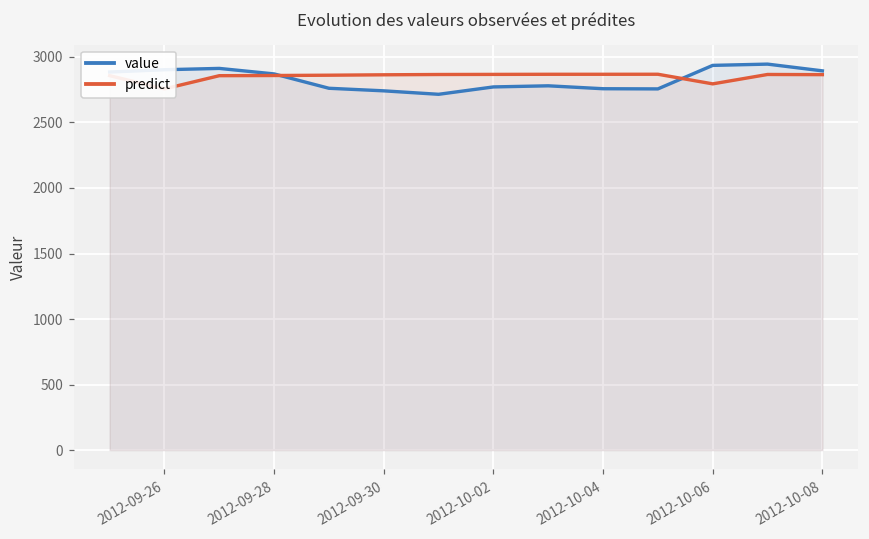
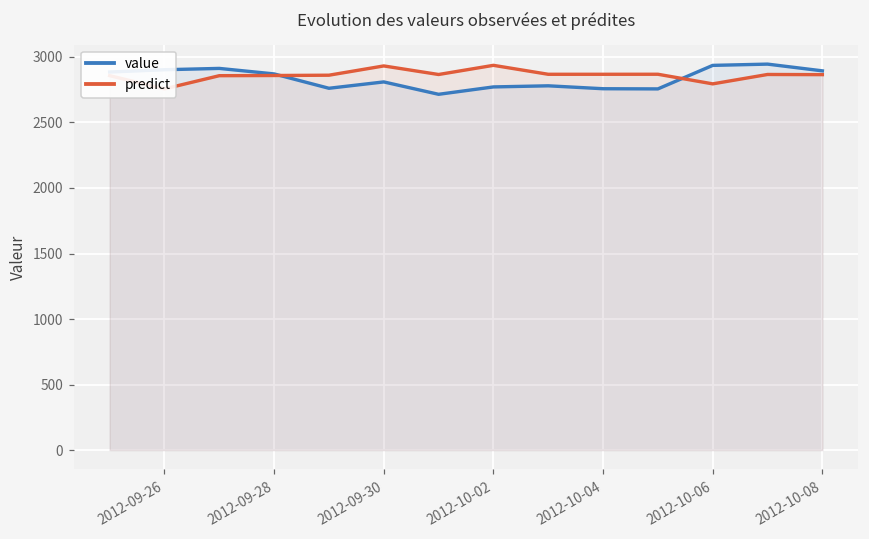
  {
    "value": {
-     "2012-09-30": 2740,
+     "2012-09-30": 2810,
      "2012-10-02": 2770,
      "2012-10-04": 2760,
      "2012-10-06": 2940,
      "2012-10-08": 2890
    },
    "predict": {
-     "2012-09-30": 2860,
-     "2012-10-02": 2870,
+     "2012-09-30": 2930,
+     "2012-10-02": 2940,
      "2012-10-04": 2870,
      "2012-10-06": 2790,
      "2012-10-08": 2870
    }
  }
